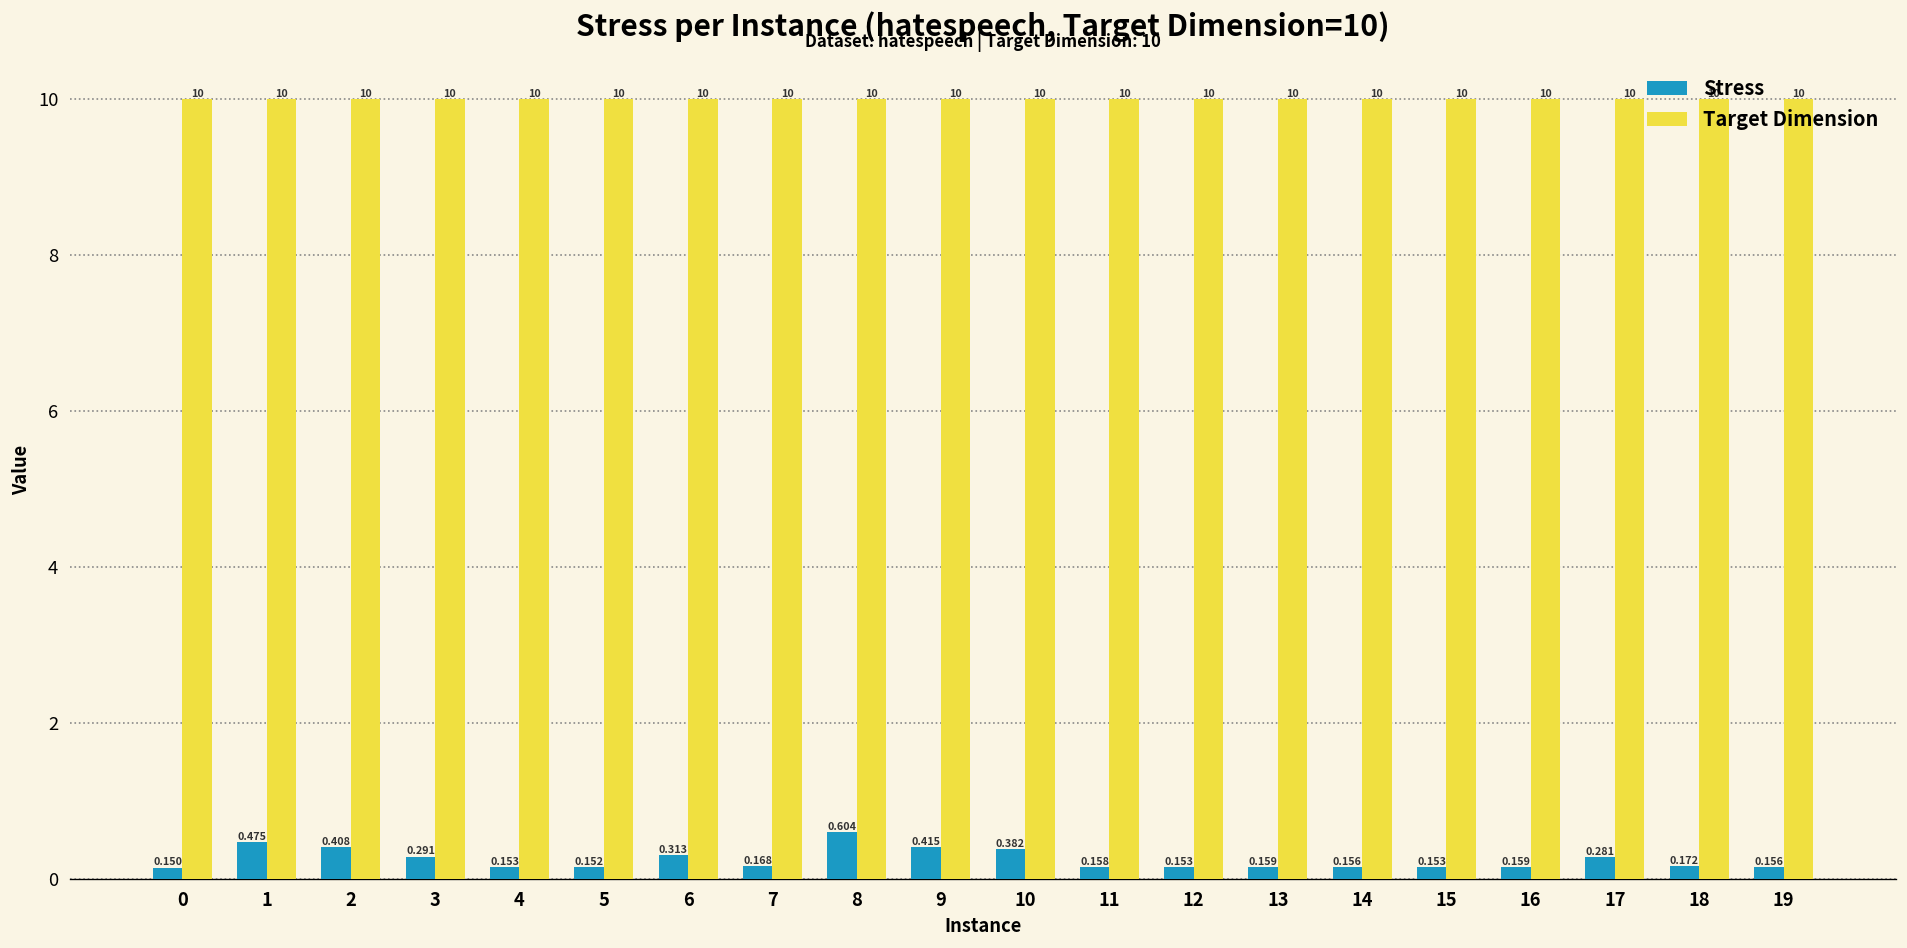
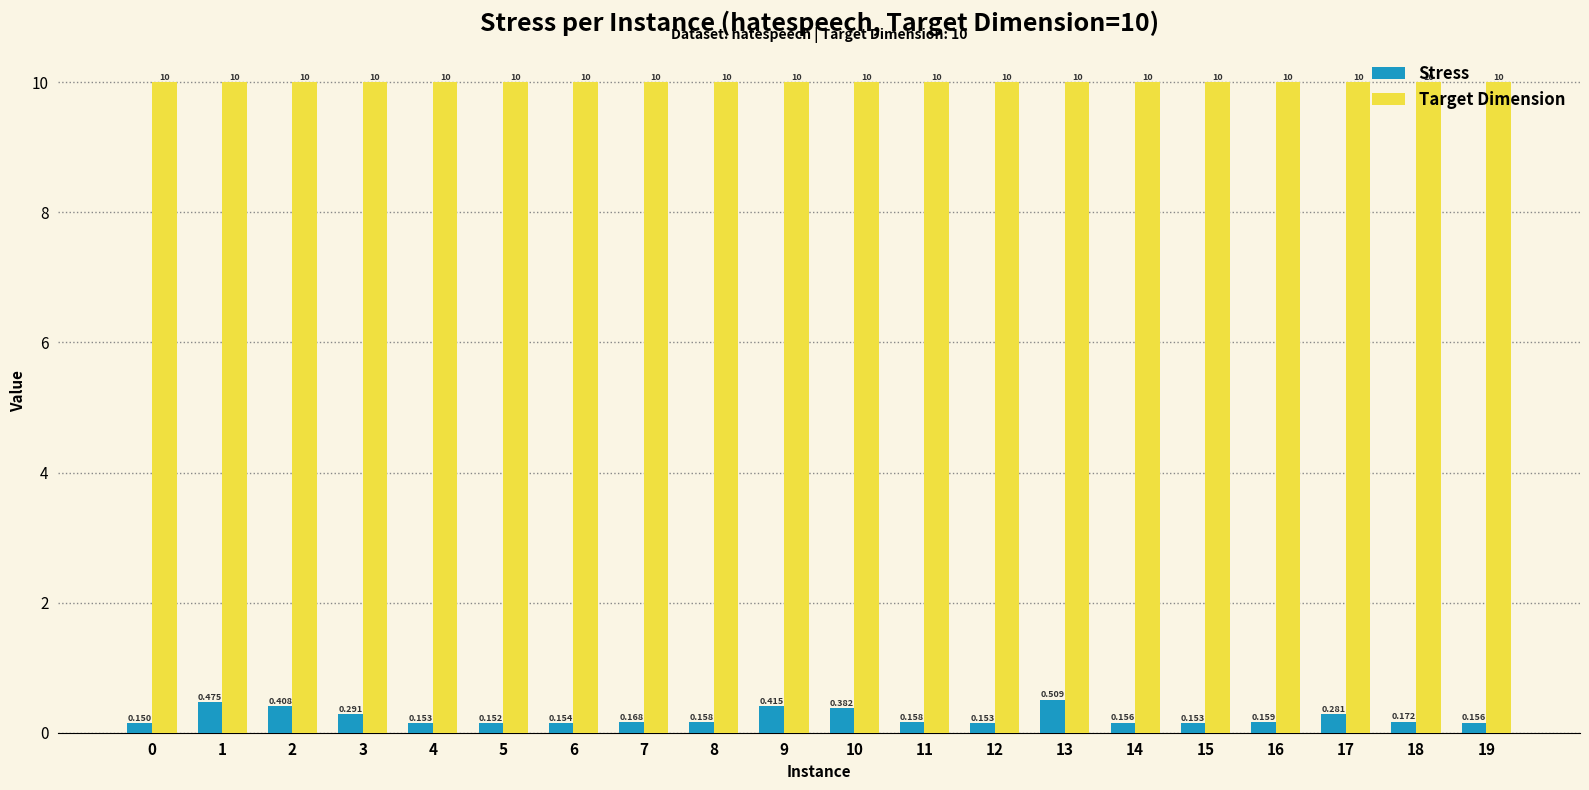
  {
    "Stress": {
      "0": 0.150,
      "1": 0.475,
      "2": 0.408,
      "3": 0.291,
      "4": 0.153,
      "5": 0.152,
-     "6": 0.313,
+     "6": 0.154,
      "7": 0.168,
-     "8": 0.604,
+     "8": 0.158,
      "9": 0.415,
      "10": 0.382,
      "11": 0.158,
      "12": 0.153,
-     "13": 0.159,
+     "13": 0.509,
      "14": 0.156,
      "15": 0.153,
      "16": 0.159,
      "17": 0.281,
      "18": 0.172,
      "19": 0.156
    },
    "Target Dimension": {
      "0": 10,
      "1": 10,
      "2": 10,
      "3": 10,
      "4": 10,
      "5": 10,
      "6": 10,
      "7": 10,
      "8": 10,
      "9": 10,
      "10": 10,
      "11": 10,
      "12": 10,
      "13": 10,
      "14": 10,
      "15": 10,
      "16": 10,
      "17": 10,
      "18": 10,
      "19": 10
    }
  }
